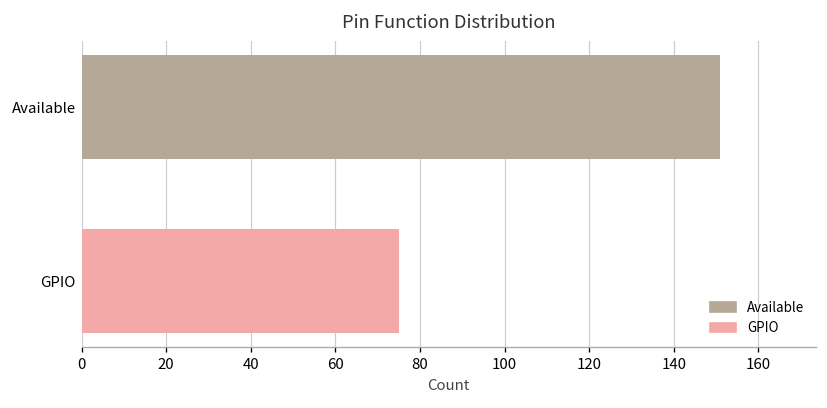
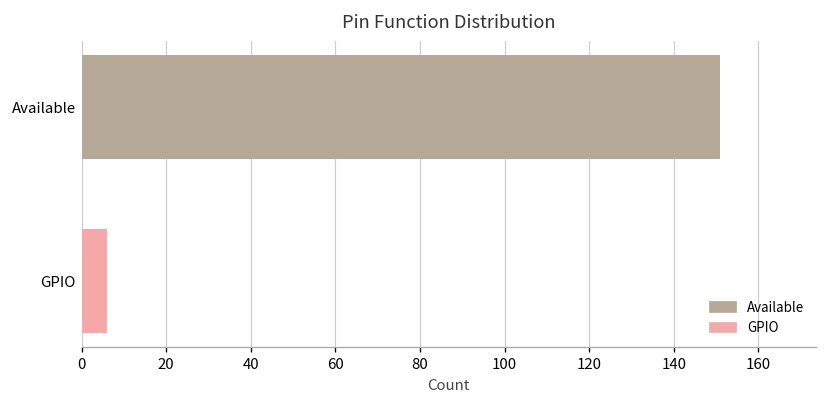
  {
    "Available": 151,
-   "GPIO": 75
+   "GPIO": 6
  }
